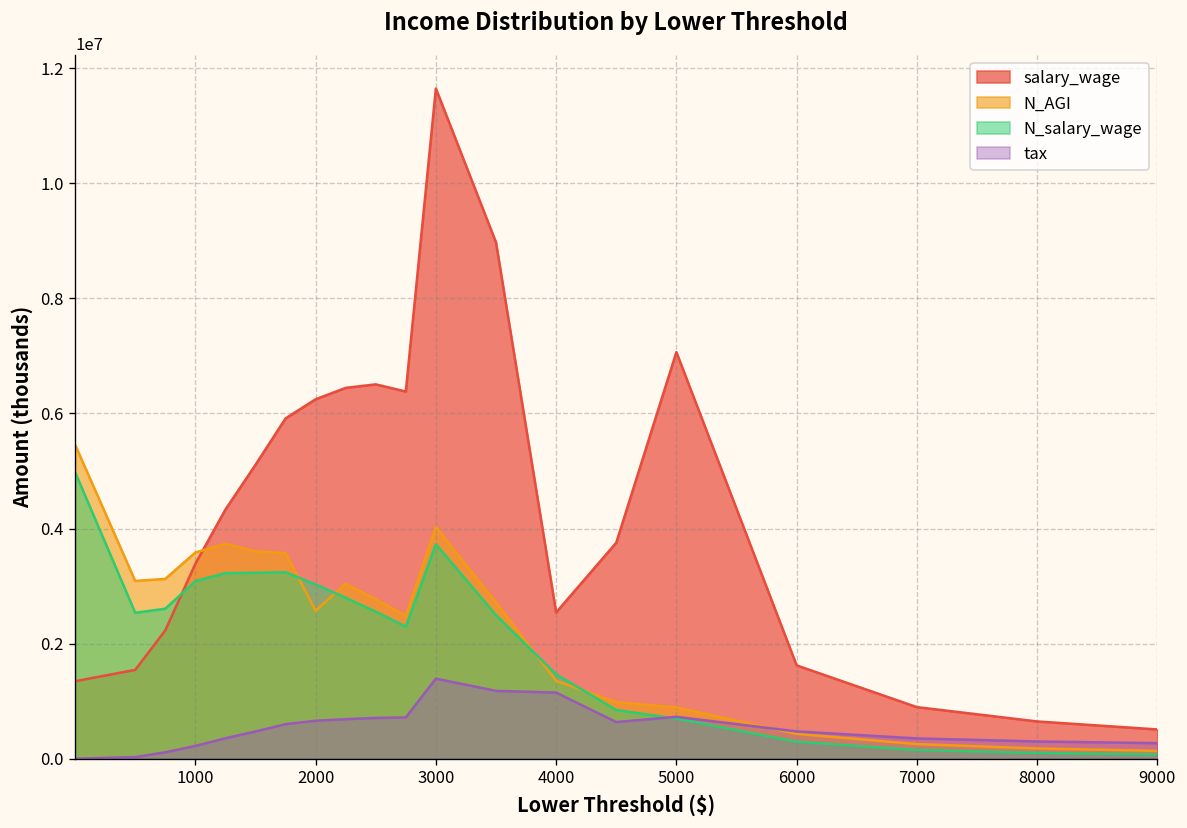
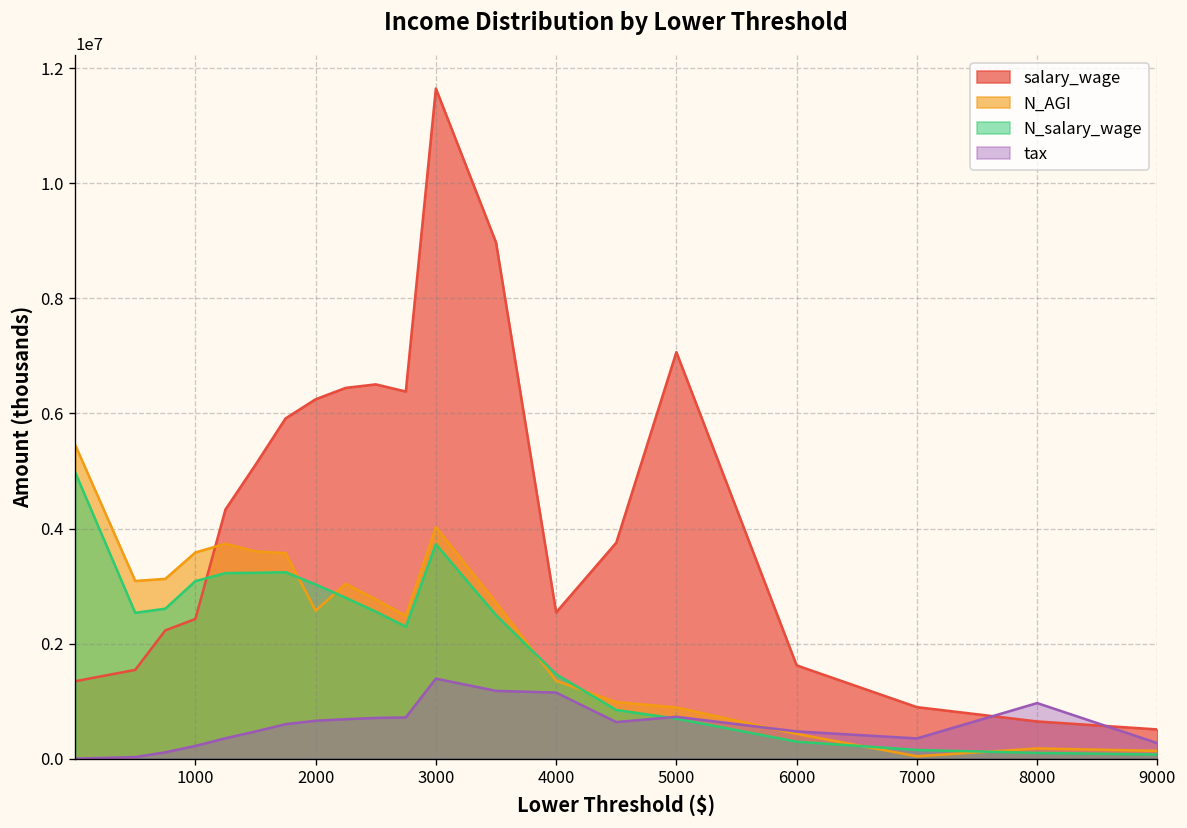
  {
    "salary_wage": {
-     "1000": 3400000,
+     "1000": 2400000,
      "2000": 6200000,
      "3000": 11600000,
      "4000": 2500000,
      "5000": 7100000,
      "6000": 1600000,
      "7000": 900000,
      "8000": 600000,
      "9000": 500000
    },
    "N_AGI": {
      "1000": 3600000,
      "2000": 2600000,
      "3000": 4000000,
      "4000": 1400000,
      "5000": 900000,
-     "7000": 300000,
+     "7000": 0,
      "8000": 200000,
      "9000": 100000
    },
    "N_salary_wage": {
      "1000": 3100000,
      "2000": 3000000,
      "3000": 3700000,
      "4000": 1500000,
      "6000": 300000,
      "7000": 200000,
      "8000": 100000,
      "9000": 100000
    },
    "tax": {
      "1000": 200000,
      "2000": 700000,
      "3000": 1400000,
      "4000": 1100000,
      "7000": 400000,
-     "8000": 300000,
+     "8000": 1000000,
      "9000": 300000
    }
  }
